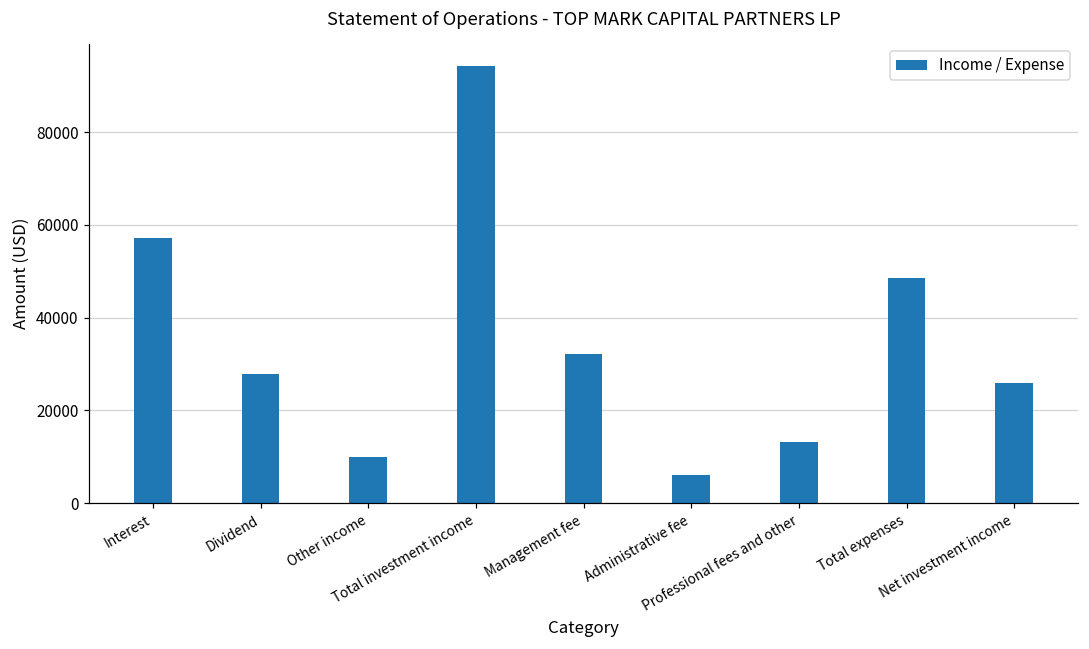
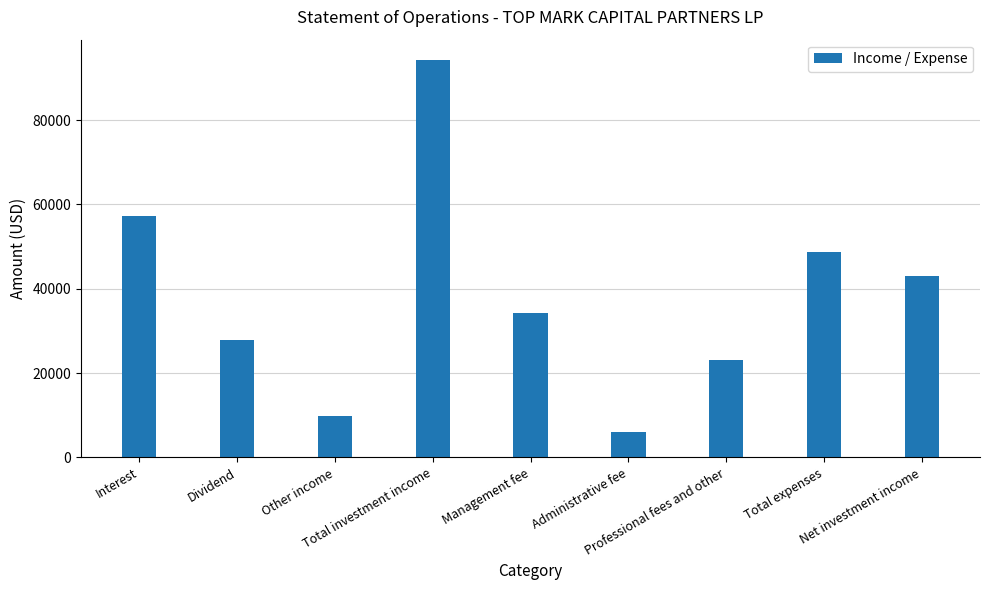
  {
    "Interest": 57000,
    "Dividend": 28000,
    "Other income": 10000,
    "Total investment income": 94000,
-   "Management fee": 32000,
+   "Management fee": 34000,
    "Administrative fee": 6000,
-   "Professional fees and other": 13000,
+   "Professional fees and other": 23000,
    "Total expenses": 49000,
-   "Net investment income": 26000
+   "Net investment income": 43000
  }
